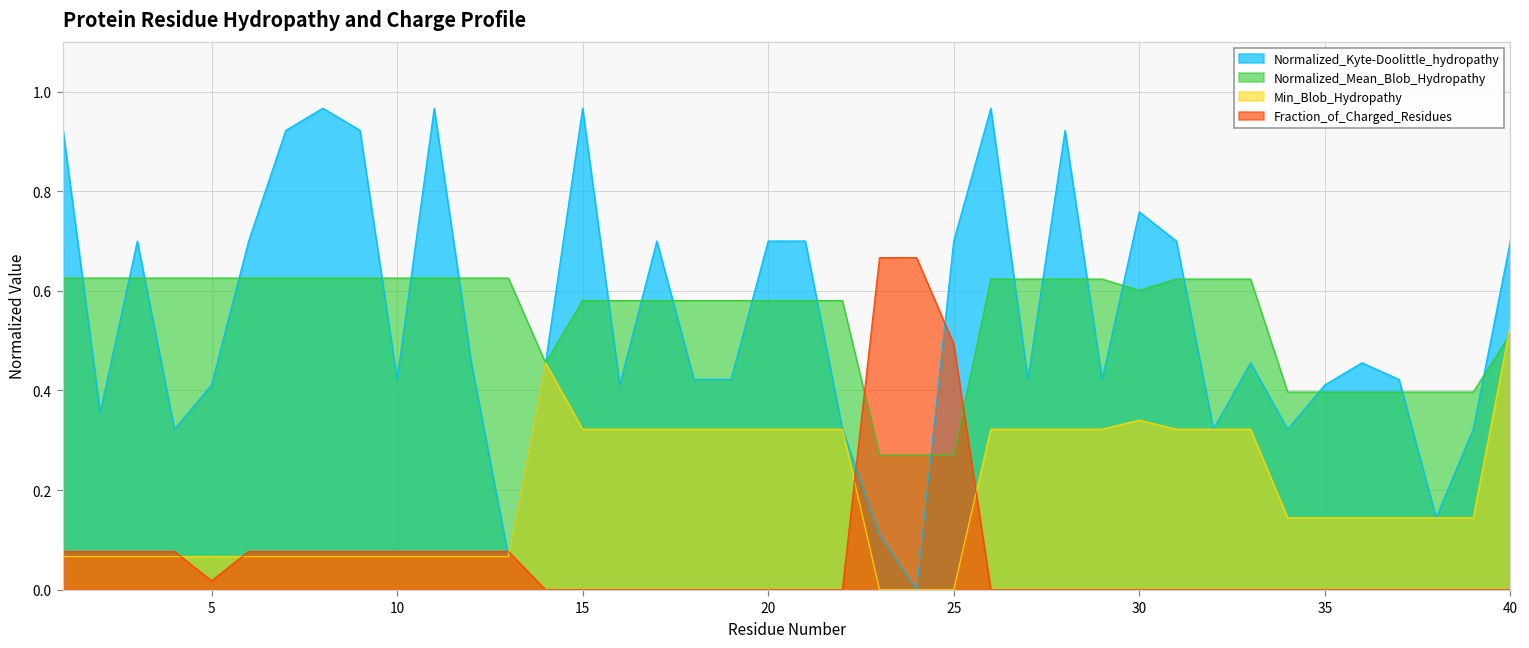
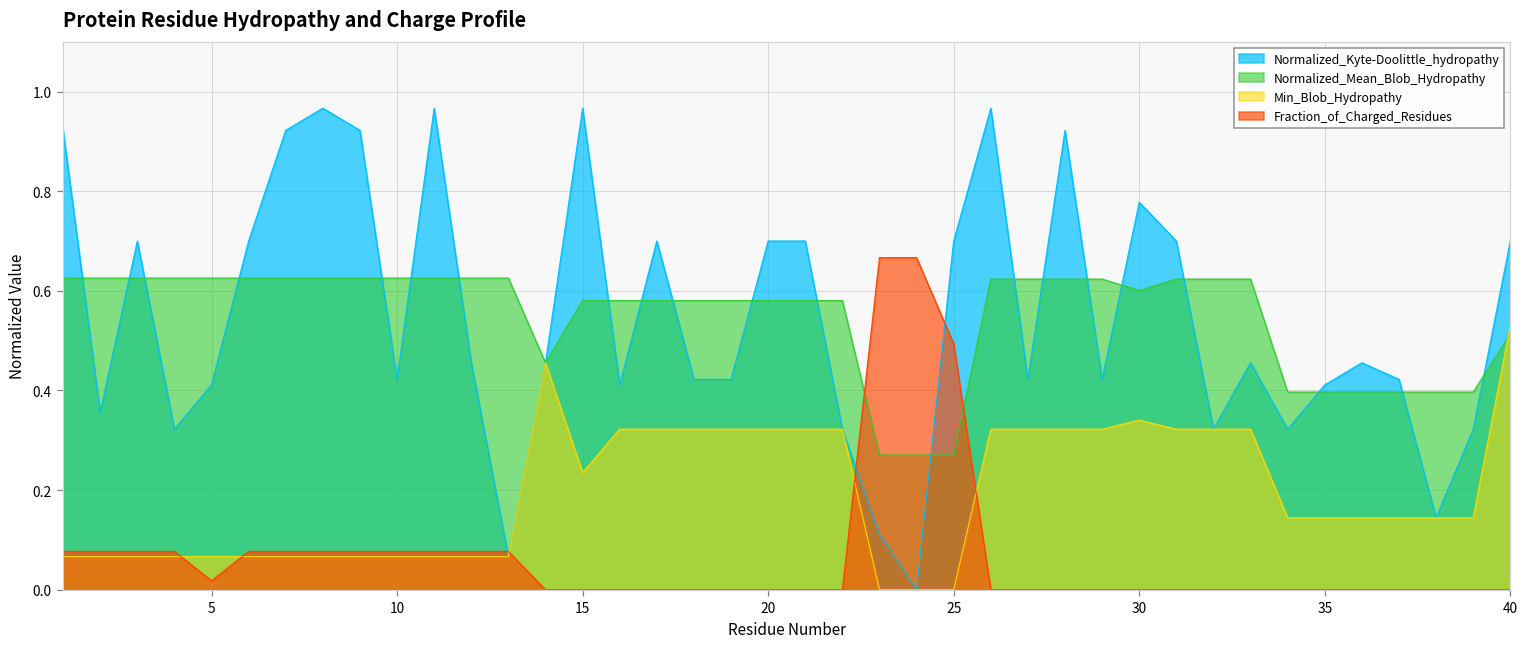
  {
    "Normalized_Kyte-Doolittle_hydropathy": {
      "5": 0.41,
      "10": 0.42,
      "15": 0.97,
      "20": 0.70,
      "25": 0.70,
-     "30": 0.76,
+     "30": 0.78,
      "35": 0.41,
      "40": 0.70
    },
    "Normalized_Mean_Blob_Hydropathy": {
      "5": 0.63,
      "10": 0.63,
      "15": 0.58,
      "20": 0.58,
      "25": 0.27,
      "30": 0.60,
      "35": 0.40,
      "40": 0.51
    },
    "Min_Blob_Hydropathy": {
      "5": 0.07,
      "10": 0.07,
-     "15": 0.32,
+     "15": 0.24,
      "20": 0.32,
      "25": 0.00,
      "30": 0.34,
      "35": 0.14,
      "40": 0.53
    },
    "Fraction_of_Charged_Residues": {
      "5": 0.02,
      "10": 0.08,
      "15": 0.00,
      "20": 0.00,
      "25": 0.49,
      "30": 0.00,
      "35": 0.00,
      "40": 0.00
    }
  }
